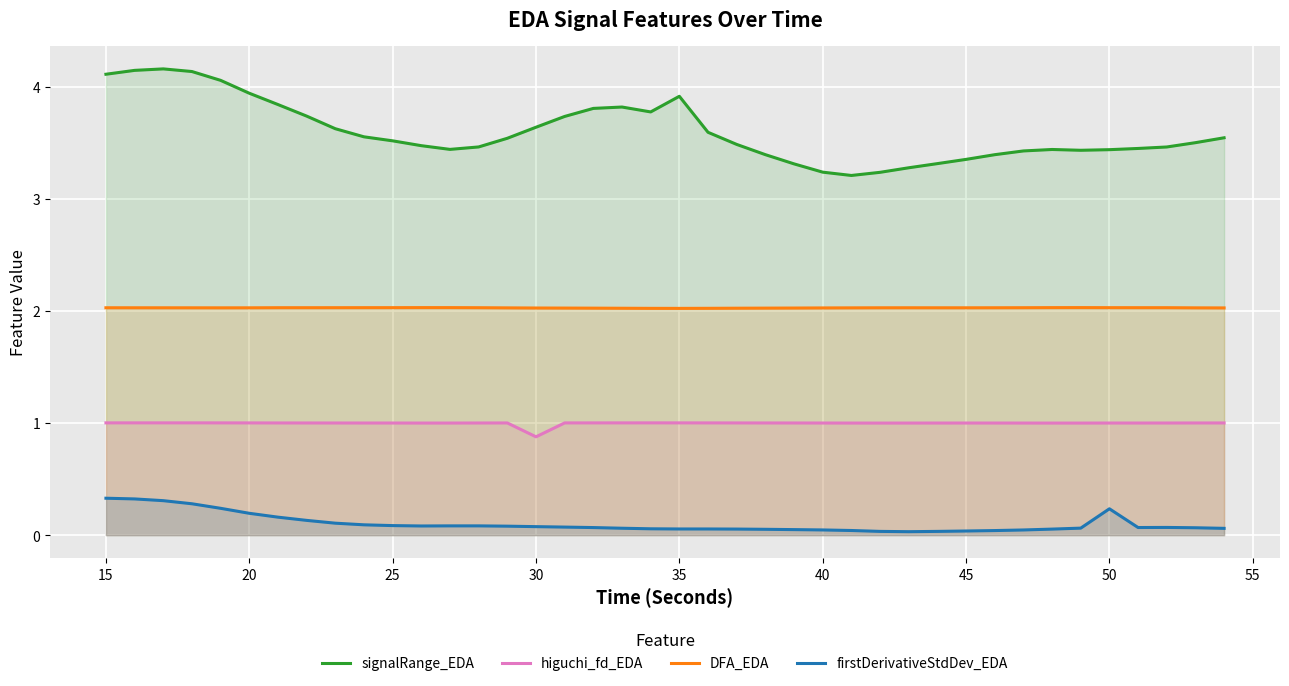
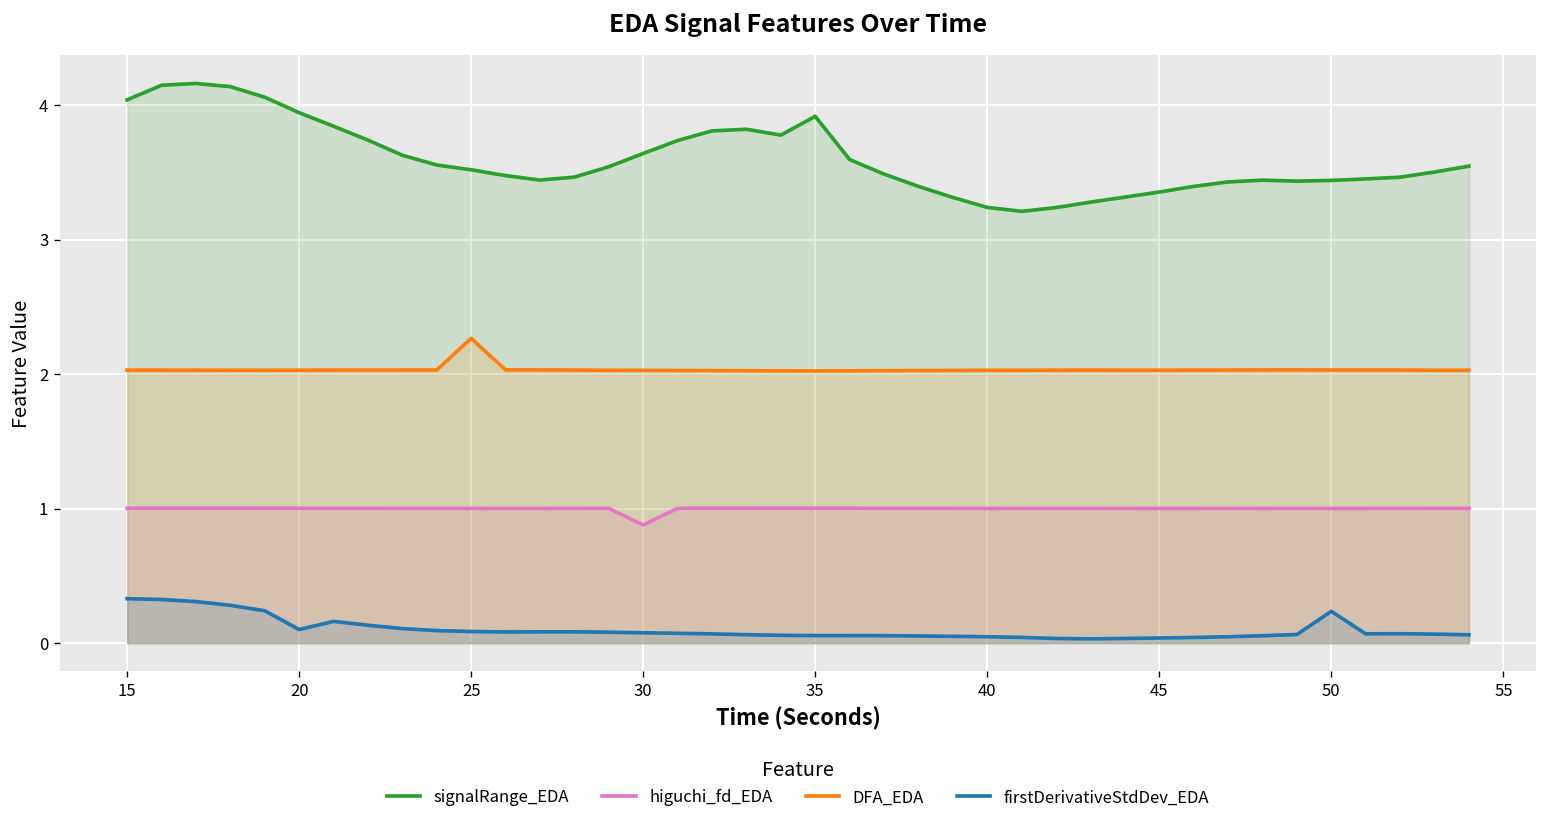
  {
    "signalRange_EDA": {
-     "15": 4.11,
+     "15": 4.04,
      "20": 3.95,
      "25": 3.52,
      "30": 3.64,
      "35": 3.92,
      "40": 3.24,
      "45": 3.35,
      "50": 3.44
    },
    "higuchi_fd_EDA": {
      "15": 1.00,
      "20": 1.00,
      "25": 1.00,
      "30": 0.88,
      "35": 1.00,
      "40": 1.00,
      "45": 1.00,
      "50": 1.00
    },
    "DFA_EDA": {
      "15": 2.03,
      "20": 2.03,
-     "25": 2.03,
+     "25": 2.27,
      "30": 2.03,
      "35": 2.02,
      "40": 2.03,
      "45": 2.03,
      "50": 2.03
    },
    "firstDerivativeStdDev_EDA": {
      "15": 0.33,
-     "20": 0.20,
+     "20": 0.10,
      "25": 0.09,
      "30": 0.08,
      "35": 0.06,
      "40": 0.05,
      "45": 0.04,
      "50": 0.24
    }
  }
